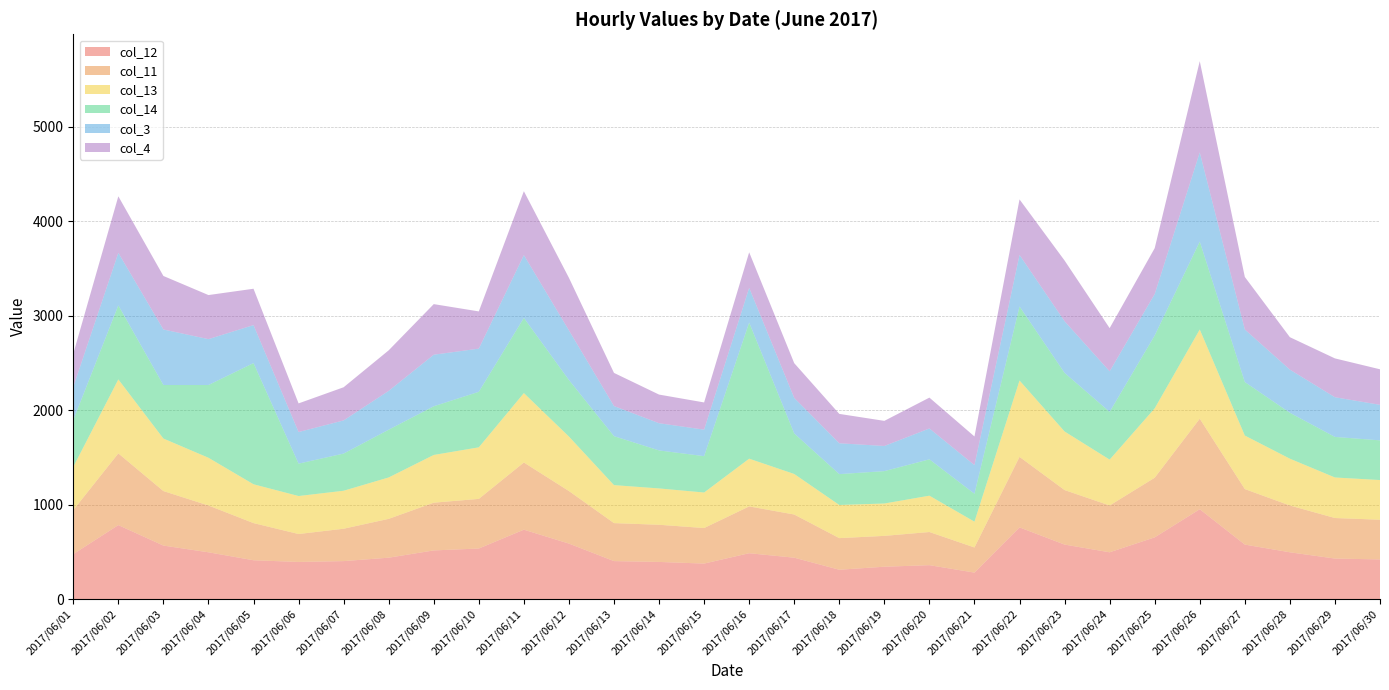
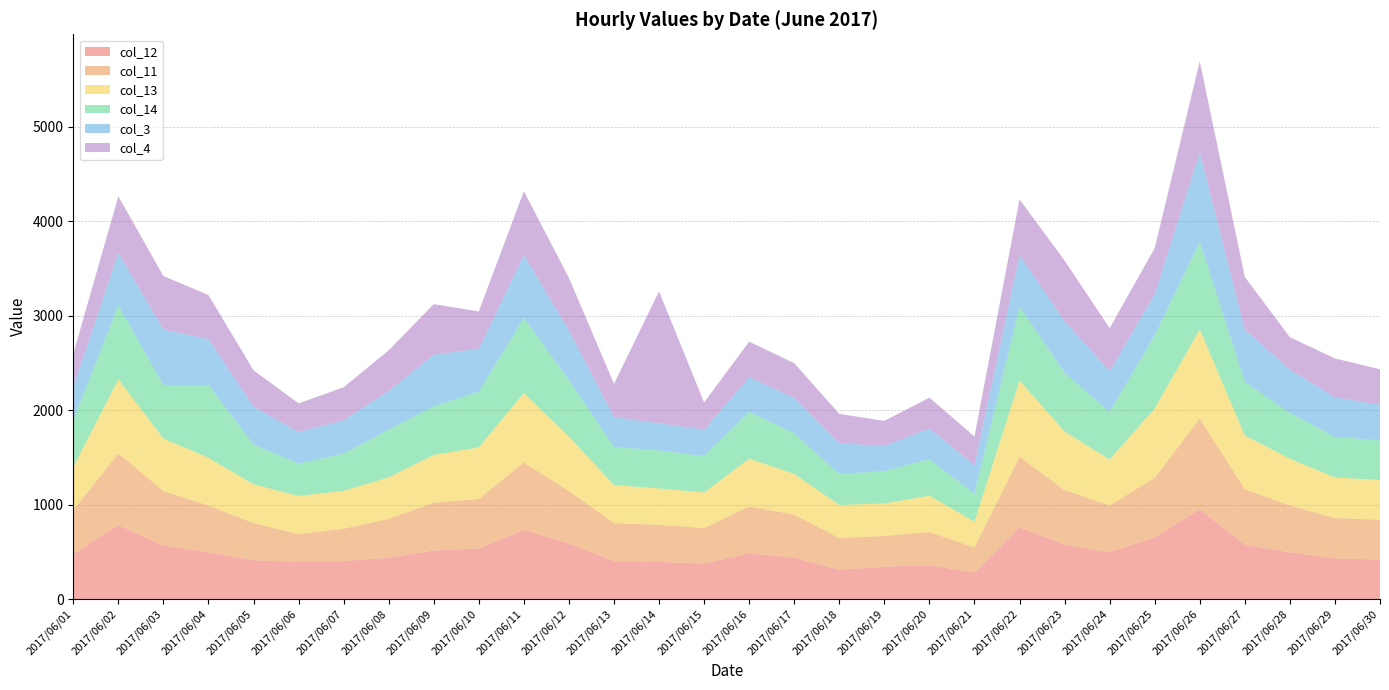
  {
    "col_14": {
      "2017/06/01": 500,
      "2017/06/02": 800,
      "2017/06/03": 600,
      "2017/06/04": 800,
-     "2017/06/05": 1300,
+     "2017/06/05": 400,
      "2017/06/06": 300,
      "2017/06/07": 400,
      "2017/06/08": 500,
      "2017/06/09": 500,
      "2017/06/10": 600,
      "2017/06/11": 800,
      "2017/06/12": 600,
-     "2017/06/13": 500,
+     "2017/06/13": 400,
      "2017/06/14": 400,
      "2017/06/15": 400,
-     "2017/06/16": 1400,
+     "2017/06/16": 500,
      "2017/06/17": 400,
      "2017/06/18": 300,
      "2017/06/19": 300,
      "2017/06/20": 400,
      "2017/06/21": 300,
      "2017/06/22": 800,
      "2017/06/23": 600,
      "2017/06/24": 500,
      "2017/06/25": 800,
      "2017/06/26": 900,
      "2017/06/27": 600,
      "2017/06/28": 500,
      "2017/06/29": 400,
      "2017/06/30": 400
    },
    "col_3": {
      "2017/06/01": 400,
      "2017/06/02": 600,
      "2017/06/03": 600,
      "2017/06/04": 500,
      "2017/06/05": 400,
      "2017/06/06": 300,
      "2017/06/07": 400,
      "2017/06/08": 400,
      "2017/06/09": 500,
      "2017/06/10": 500,
      "2017/06/11": 700,
      "2017/06/12": 500,
      "2017/06/13": 300,
      "2017/06/14": 300,
      "2017/06/15": 300,
      "2017/06/16": 400,
      "2017/06/17": 400,
      "2017/06/18": 300,
      "2017/06/19": 300,
      "2017/06/20": 300,
      "2017/06/21": 300,
      "2017/06/22": 500,
      "2017/06/23": 500,
      "2017/06/24": 400,
      "2017/06/25": 400,
      "2017/06/26": 900,
      "2017/06/27": 600,
      "2017/06/28": 500,
      "2017/06/29": 400,
      "2017/06/30": 400
    },
    "col_4": {
      "2017/06/01": 400,
      "2017/06/02": 600,
      "2017/06/03": 600,
      "2017/06/04": 500,
      "2017/06/05": 400,
      "2017/06/06": 300,
      "2017/06/07": 400,
      "2017/06/08": 400,
      "2017/06/09": 500,
      "2017/06/10": 400,
      "2017/06/11": 700,
      "2017/06/12": 600,
      "2017/06/13": 400,
-     "2017/06/14": 300,
+     "2017/06/14": 1400,
      "2017/06/15": 300,
      "2017/06/16": 400,
      "2017/06/17": 400,
      "2017/06/18": 300,
      "2017/06/19": 300,
      "2017/06/20": 300,
      "2017/06/21": 300,
      "2017/06/22": 600,
      "2017/06/23": 600,
      "2017/06/24": 500,
      "2017/06/25": 500,
      "2017/06/26": 1000,
      "2017/06/27": 600,
      "2017/06/28": 300,
      "2017/06/29": 400,
      "2017/06/30": 400
    }
  }
